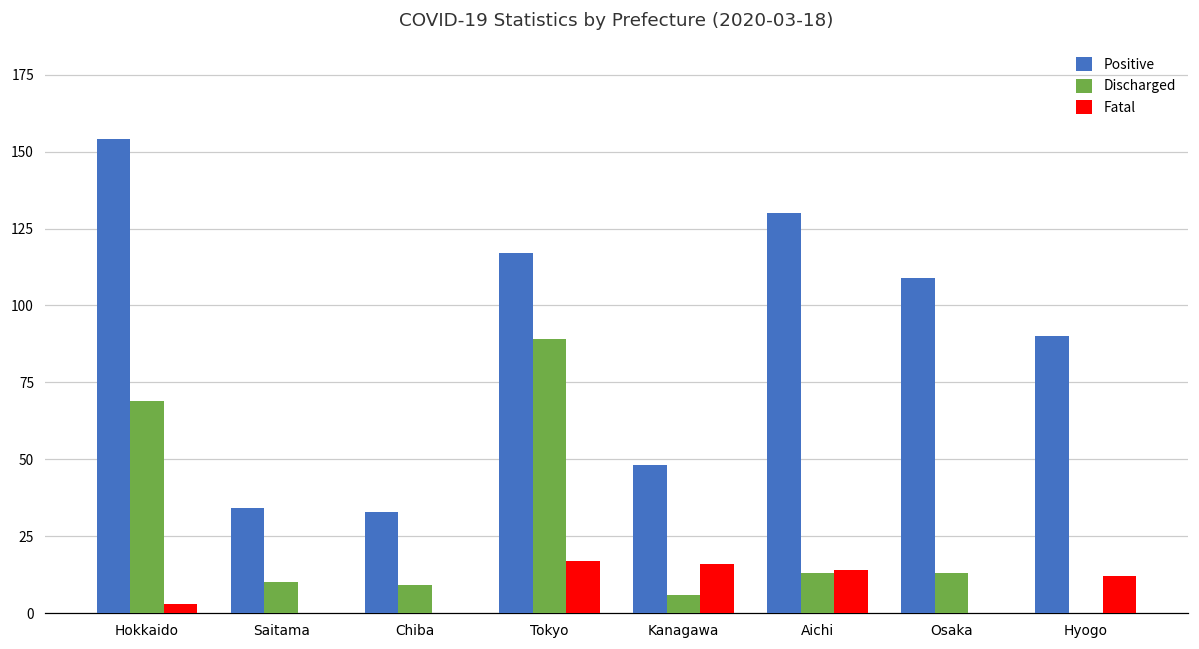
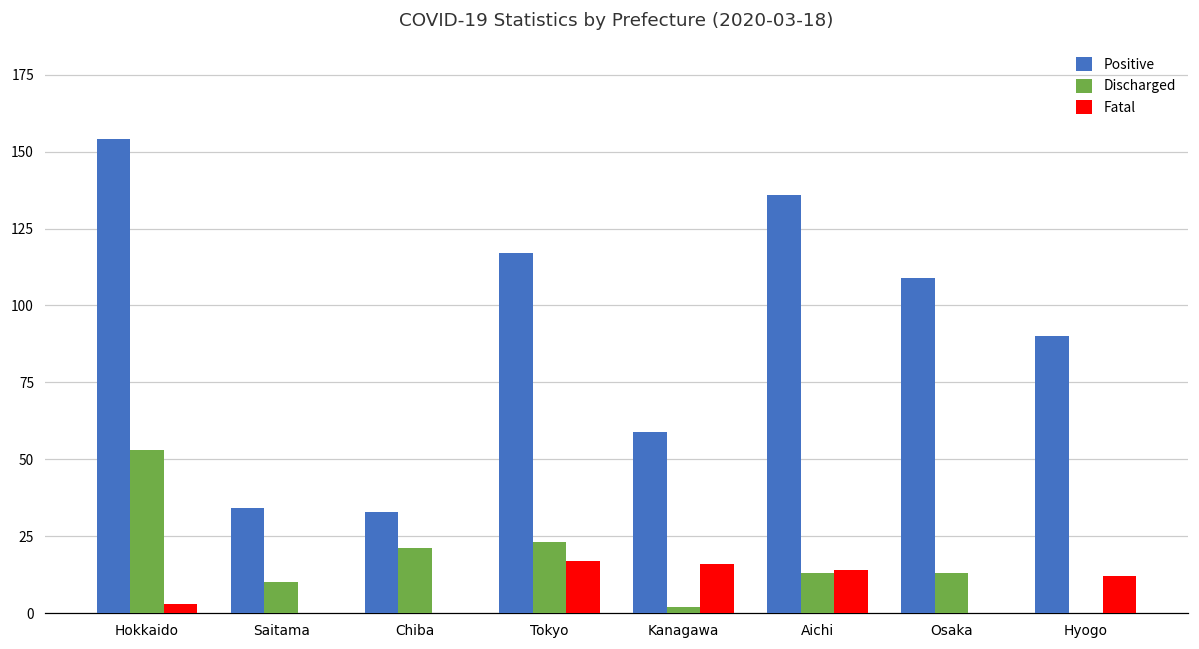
  {
    "Positive": {
      "Hokkaido": 154,
      "Saitama": 34,
      "Chiba": 33,
      "Tokyo": 117,
-     "Kanagawa": 48,
-     "Aichi": 130,
+     "Kanagawa": 59,
+     "Aichi": 136,
      "Osaka": 109,
      "Hyogo": 90
    },
    "Discharged": {
-     "Hokkaido": 69,
+     "Hokkaido": 53,
      "Saitama": 10,
-     "Chiba": 9,
-     "Tokyo": 89,
-     "Kanagawa": 6,
+     "Chiba": 21,
+     "Tokyo": 23,
+     "Kanagawa": 2,
      "Aichi": 13,
      "Osaka": 13,
      "Hyogo": 0
    },
    "Fatal": {
      "Hokkaido": 3,
      "Saitama": 0,
      "Chiba": 0,
      "Tokyo": 17,
      "Kanagawa": 16,
      "Aichi": 14,
      "Osaka": 0,
      "Hyogo": 12
    }
  }
